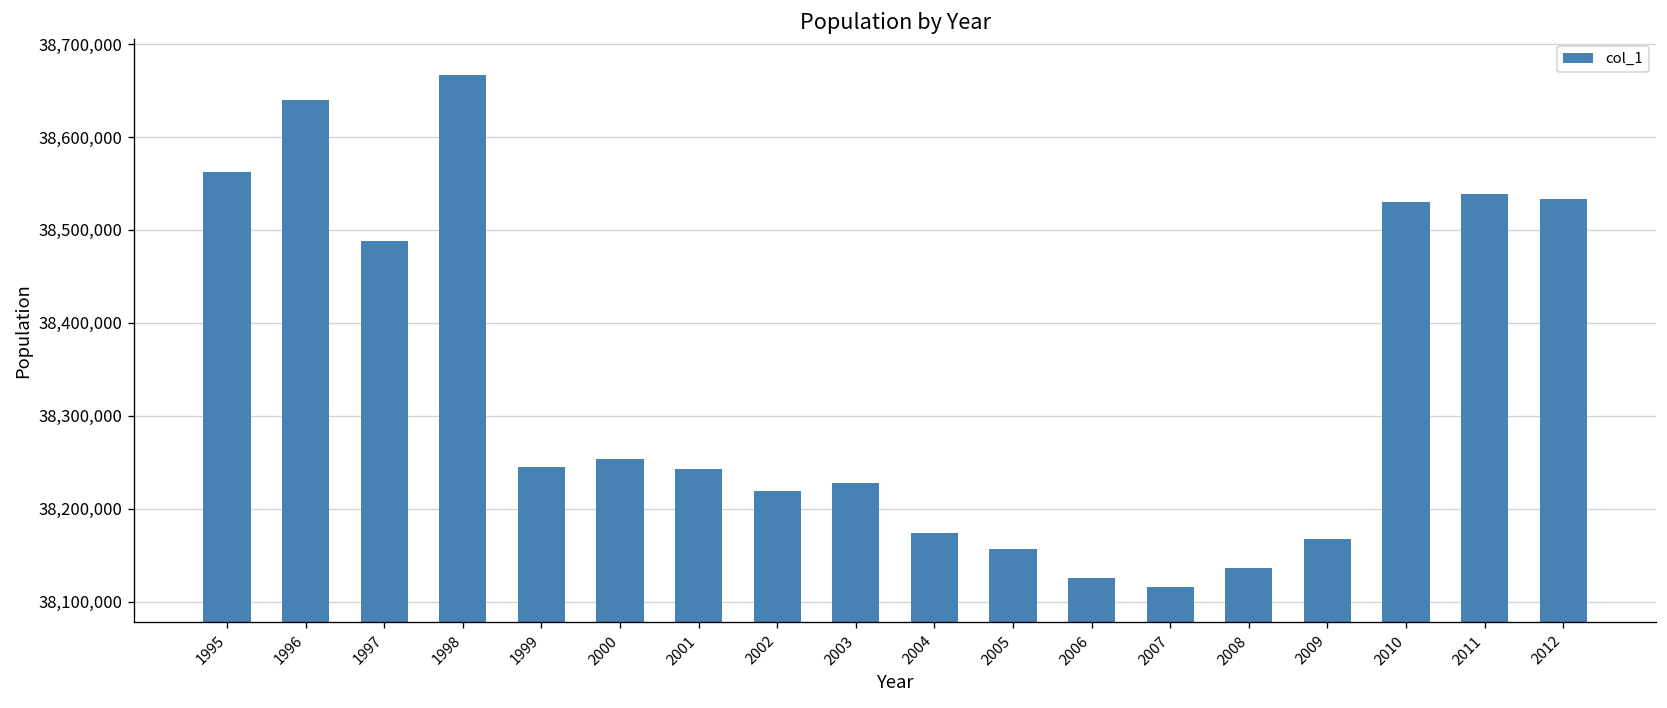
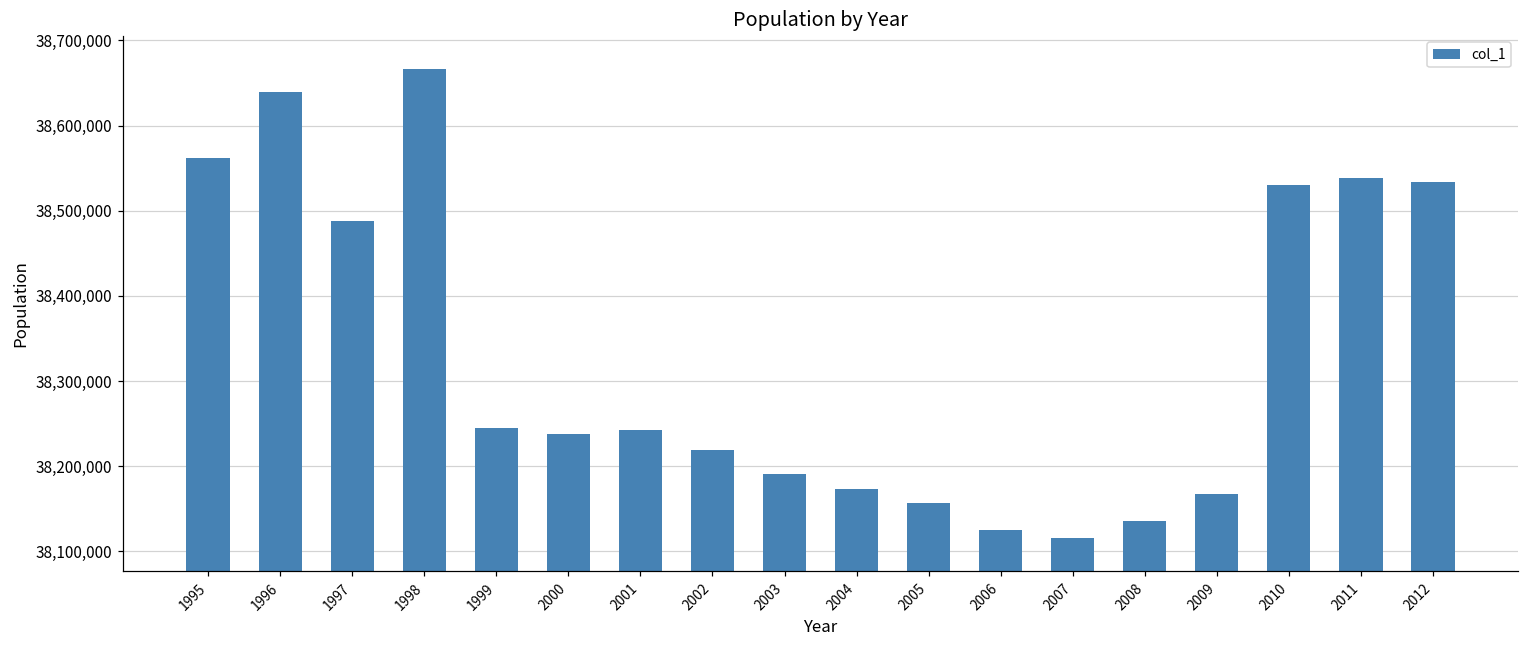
  {
    "1995": "38,560,000",
    "1996": "38,640,000",
    "1997": "38,490,000",
    "1998": "38,670,000",
    "1999": "38,240,000",
-   "2000": "38,250,000",
+   "2000": "38,240,000",
    "2001": "38,240,000",
    "2002": "38,220,000",
-   "2003": "38,230,000",
+   "2003": "38,190,000",
    "2004": "38,170,000",
    "2005": "38,160,000",
    "2006": "38,130,000",
    "2007": "38,120,000",
    "2008": "38,140,000",
    "2009": "38,170,000",
    "2010": "38,530,000",
    "2011": "38,540,000",
    "2012": "38,530,000"
  }
